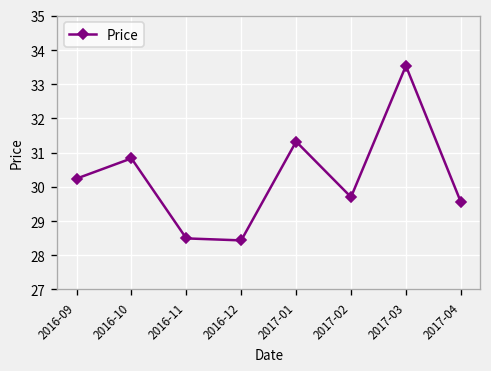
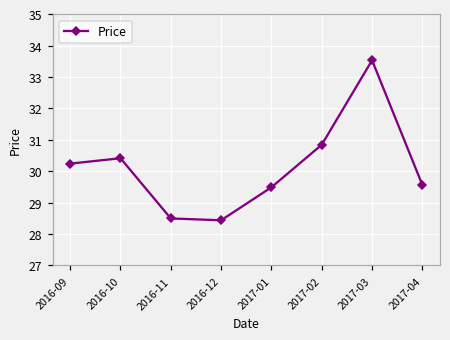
  {
    "2016-09": 30.2,
-   "2016-10": 30.8,
+   "2016-10": 30.4,
    "2016-11": 28.5,
    "2016-12": 28.4,
-   "2017-01": 31.3,
-   "2017-02": 29.7,
+   "2017-01": 29.5,
+   "2017-02": 30.8,
    "2017-03": 33.5,
    "2017-04": 29.6
  }
